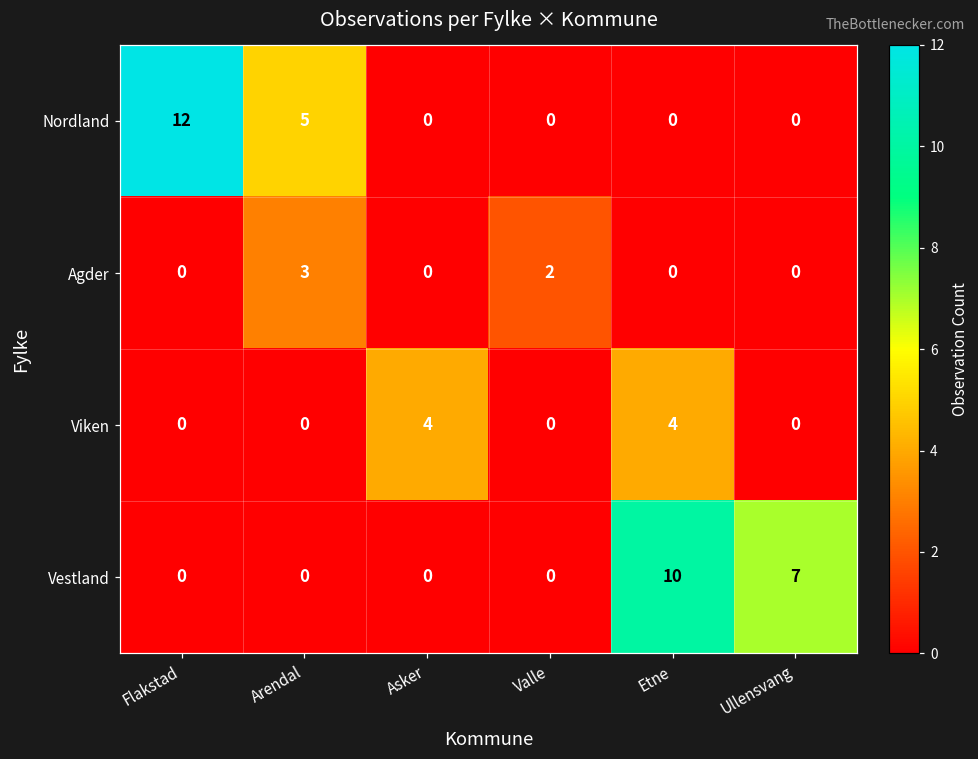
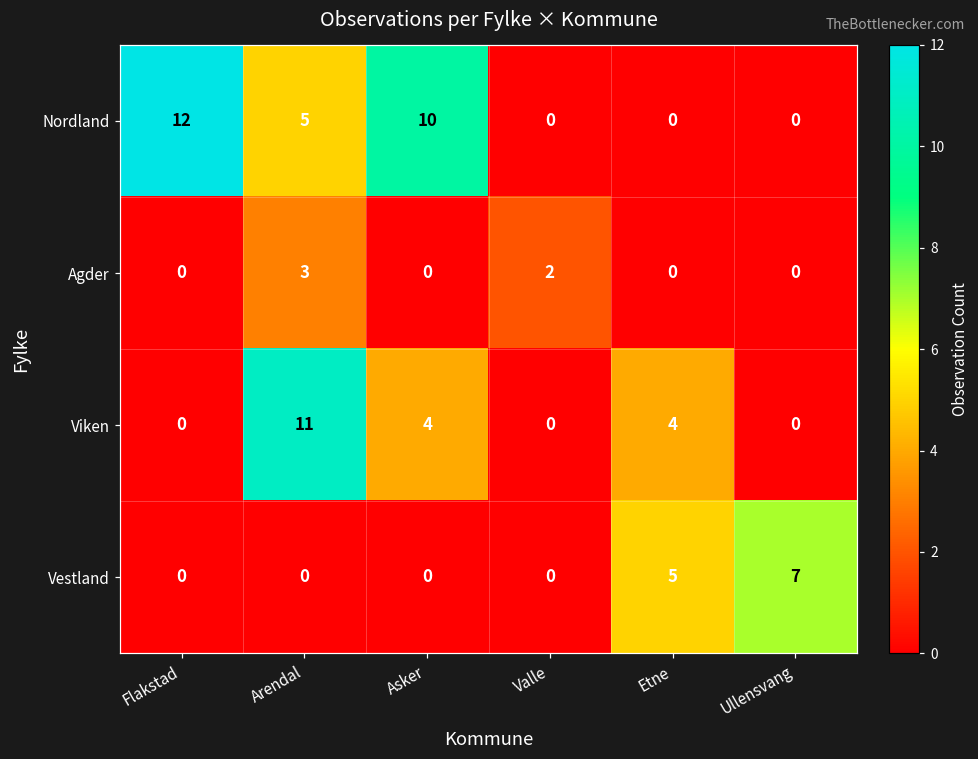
  {
    "Nordland": {
      "Flakstad": 12,
      "Arendal": 5,
-     "Asker": 0,
+     "Asker": 10,
      "Valle": 0,
      "Etne": 0,
      "Ullensvang": 0
    },
    "Agder": {
      "Flakstad": 0,
      "Arendal": 3,
      "Asker": 0,
      "Valle": 2,
      "Etne": 0,
      "Ullensvang": 0
    },
    "Viken": {
      "Flakstad": 0,
-     "Arendal": 0,
+     "Arendal": 11,
      "Asker": 4,
      "Valle": 0,
      "Etne": 4,
      "Ullensvang": 0
    },
    "Vestland": {
      "Flakstad": 0,
      "Arendal": 0,
      "Asker": 0,
      "Valle": 0,
-     "Etne": 10,
+     "Etne": 5,
      "Ullensvang": 7
    }
  }
